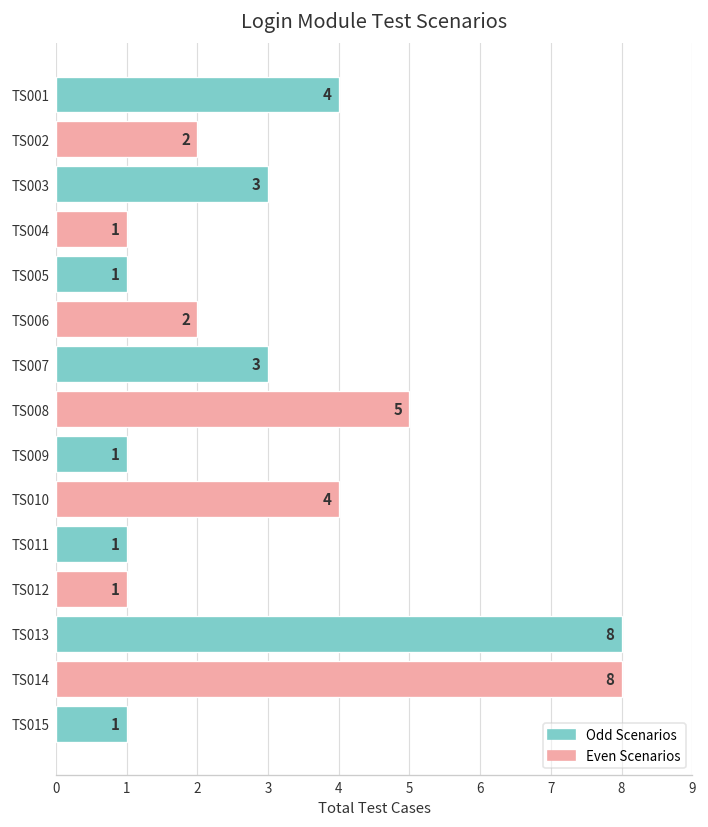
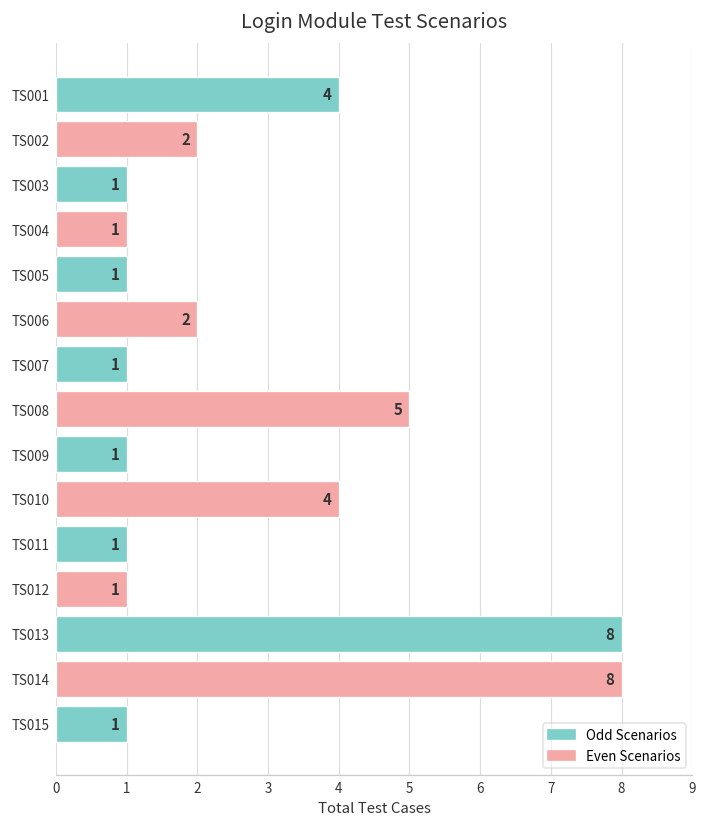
  {
    "TS001": 4,
    "TS002": 2,
-   "TS003": 3,
+   "TS003": 1,
    "TS004": 1,
    "TS005": 1,
    "TS006": 2,
-   "TS007": 3,
+   "TS007": 1,
    "TS008": 5,
    "TS009": 1,
    "TS010": 4,
    "TS011": 1,
    "TS012": 1,
    "TS013": 8,
    "TS014": 8,
    "TS015": 1
  }
